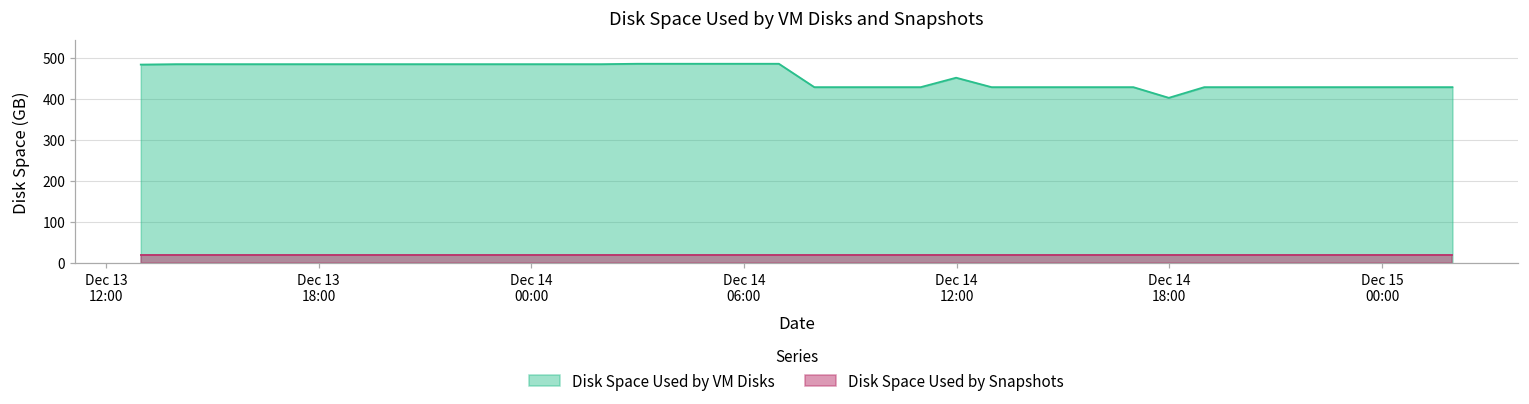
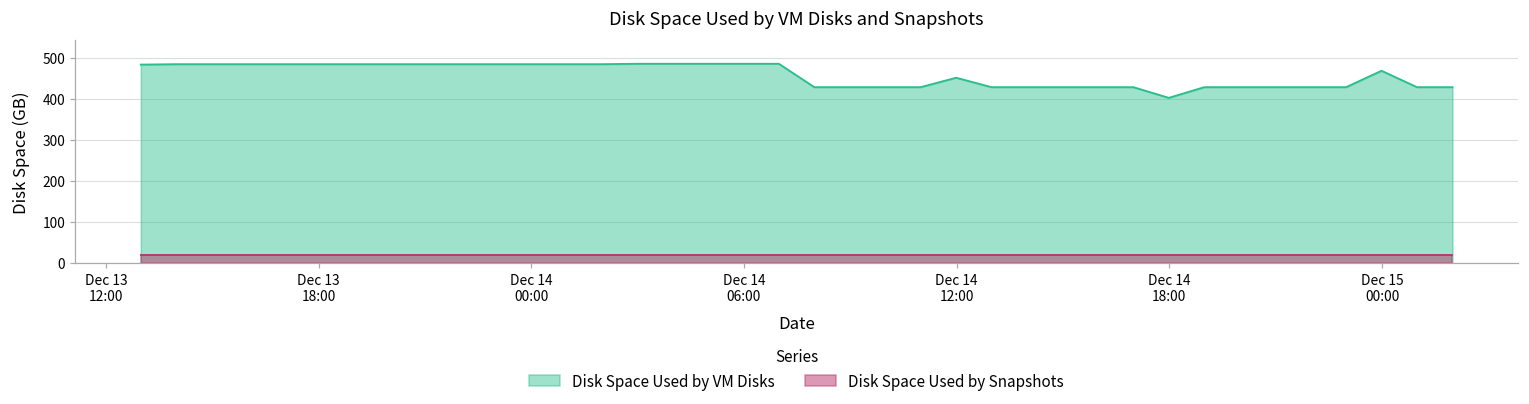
  {
    "Disk Space Used by VM Disks": {
      "Dec 13 18:00": 490,
      "Dec 14 00:00": 490,
      "Dec 14 06:00": 490,
      "Dec 14 12:00": 450,
      "Dec 14 18:00": 400,
-     "Dec 15 00:00": 430
+     "Dec 15 00:00": 470
    },
    "Disk Space Used by Snapshots": {
      "Dec 13 18:00": 20,
      "Dec 14 00:00": 20,
      "Dec 14 06:00": 20,
      "Dec 14 12:00": 20,
      "Dec 14 18:00": 20,
      "Dec 15 00:00": 20
    }
  }
